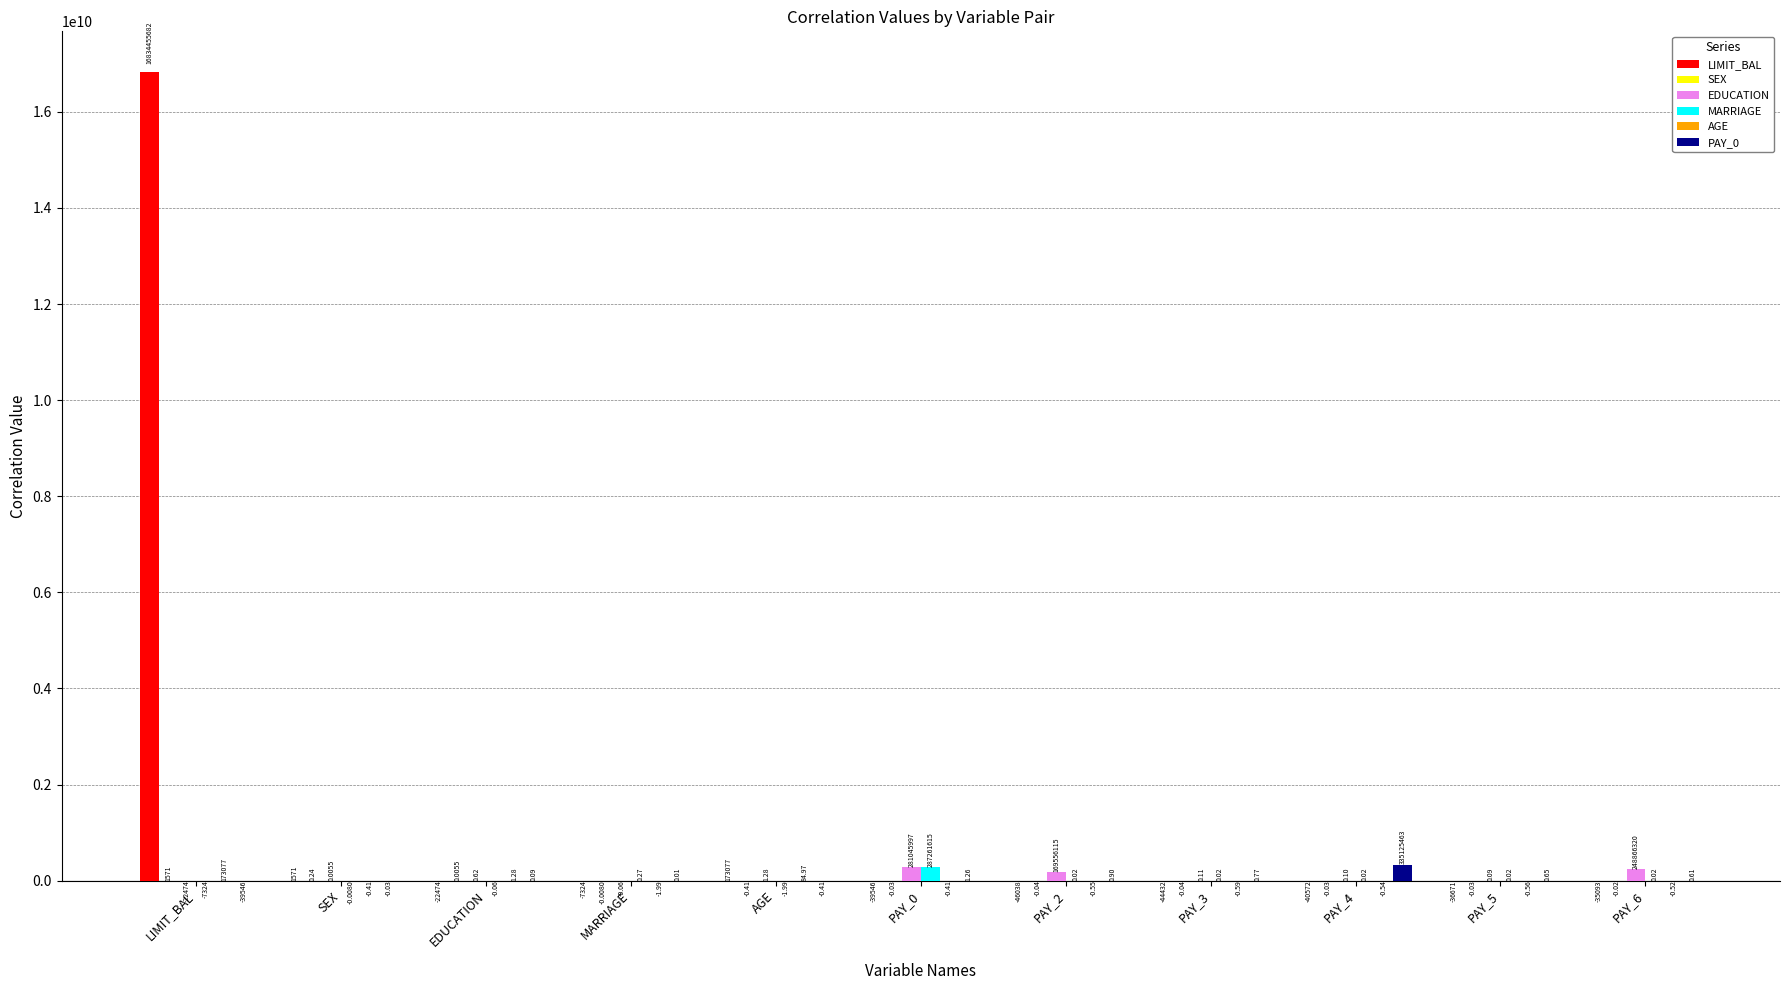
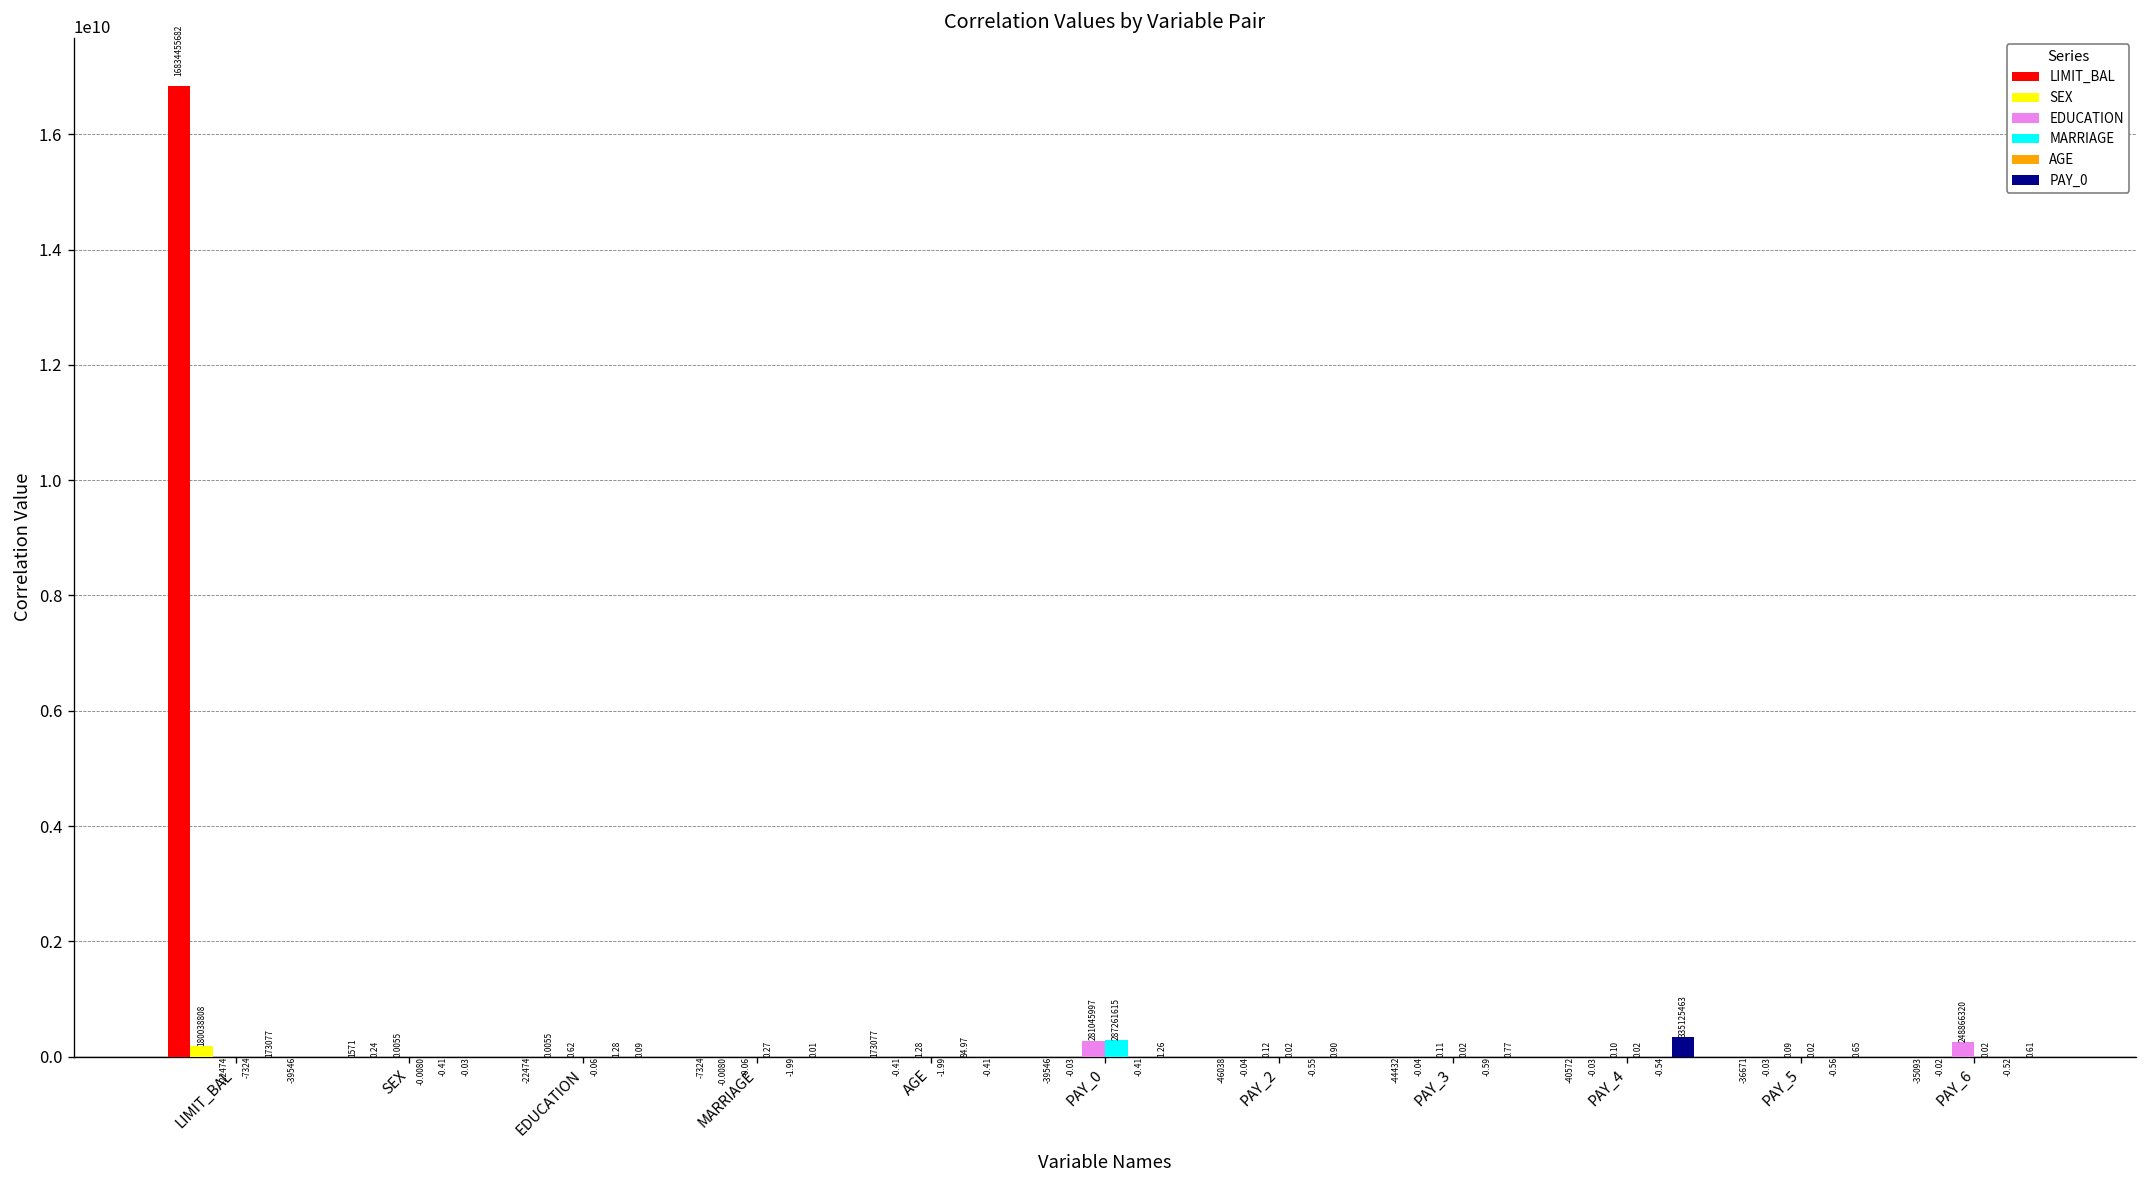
  {
    "LIMIT_BAL": {
      "LIMIT_BAL": 16834455682,
      "SEX": 1571,
      "EDUCATION": -22474,
      "MARRIAGE": -7324,
      "AGE": 173077,
      "PAY_0": -39546,
      "PAY_2": -46038,
      "PAY_3": -44432,
      "PAY_4": -40572,
      "PAY_5": -36671,
      "PAY_6": -35093
    },
    "SEX": {
-     "LIMIT_BAL": 1571,
+     "LIMIT_BAL": 180038808,
      "SEX": 0.24,
      "EDUCATION": 0.0055,
      "MARRIAGE": -0.0080,
      "AGE": -0.41,
      "PAY_0": -0.03,
      "PAY_2": -0.04,
      "PAY_3": -0.04,
      "PAY_4": -0.03,
      "PAY_5": -0.03,
      "PAY_6": -0.02
    },
    "EDUCATION": {
      "LIMIT_BAL": -22474,
      "SEX": 0.0055,
      "EDUCATION": 0.62,
      "MARRIAGE": -0.06,
      "AGE": 1.28,
      "PAY_0": 281045997,
-     "PAY_2": 169556115,
+     "PAY_2": 0.12,
      "PAY_3": 0.11,
      "PAY_4": 0.10,
      "PAY_5": 0.09,
      "PAY_6": 248866320
    },
    "MARRIAGE": {
      "LIMIT_BAL": -7324,
      "SEX": -0.0080,
      "EDUCATION": -0.06,
      "MARRIAGE": 0.27,
      "AGE": -1.99,
      "PAY_0": 287261615,
      "PAY_2": 0.02,
      "PAY_3": 0.02,
      "PAY_4": 0.02,
      "PAY_5": 0.02,
      "PAY_6": 0.02
    },
    "AGE": {
      "LIMIT_BAL": 173077,
      "SEX": -0.41,
      "EDUCATION": 1.28,
      "MARRIAGE": -1.99,
      "AGE": 84.97,
      "PAY_0": -0.41,
      "PAY_2": -0.55,
      "PAY_3": -0.59,
      "PAY_4": -0.54,
      "PAY_5": -0.56,
      "PAY_6": -0.52
    },
    "PAY_0": {
      "LIMIT_BAL": -39546,
      "SEX": -0.03,
      "EDUCATION": 0.09,
      "MARRIAGE": 0.01,
      "AGE": -0.41,
      "PAY_0": 1.26,
      "PAY_2": 0.90,
      "PAY_3": 0.77,
      "PAY_4": 335125463,
      "PAY_5": 0.65,
      "PAY_6": 0.61
    }
  }
